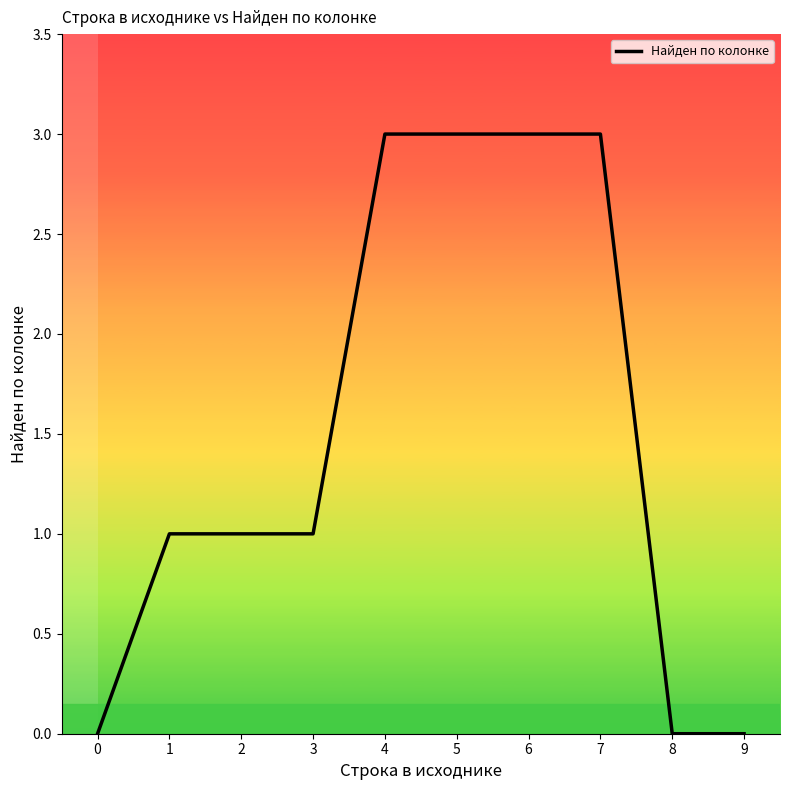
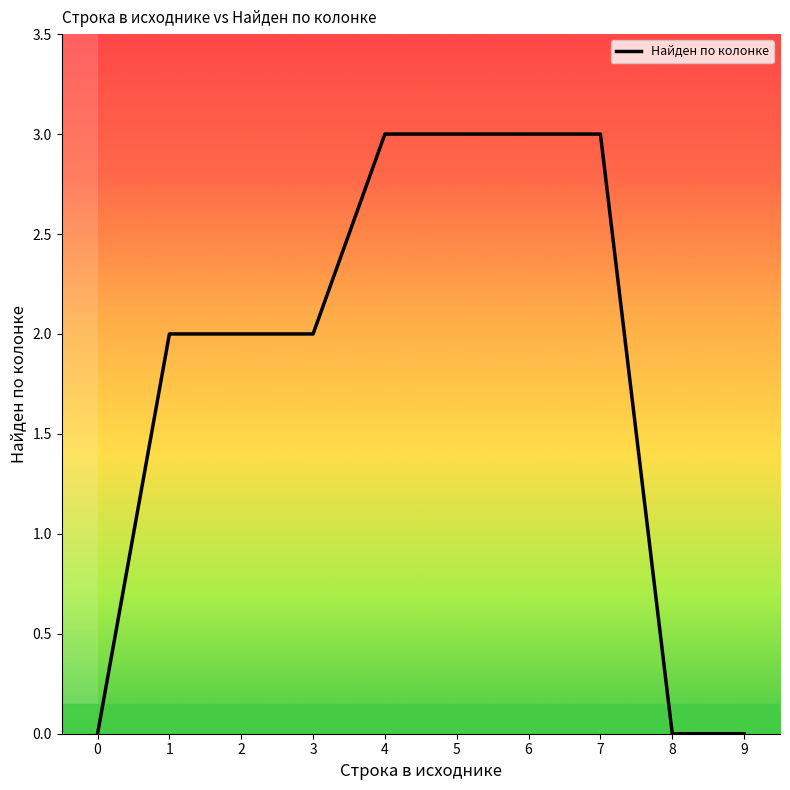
  {
-   "1": 1,
-   "2": 1,
-   "3": 1,
+   "1": 2,
+   "2": 2,
+   "3": 2,
    "4": 3,
    "5": 3,
    "6": 3,
    "7": 3
  }
